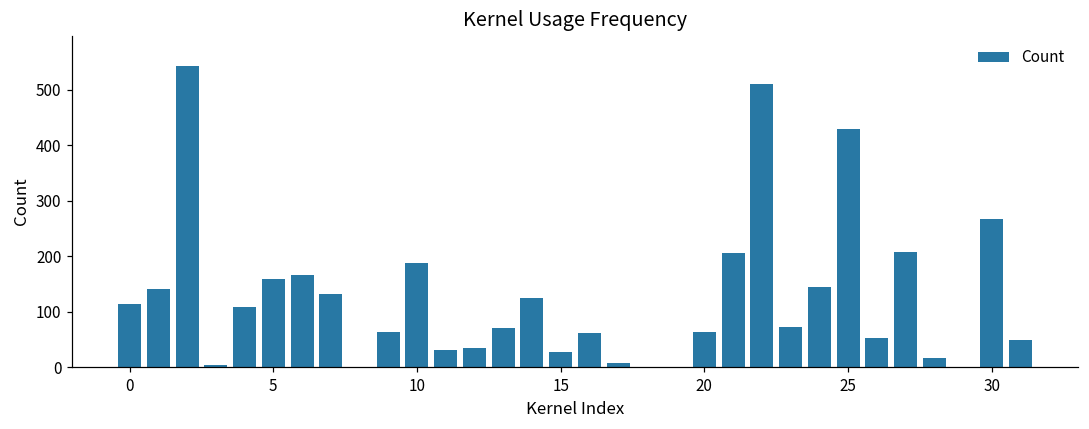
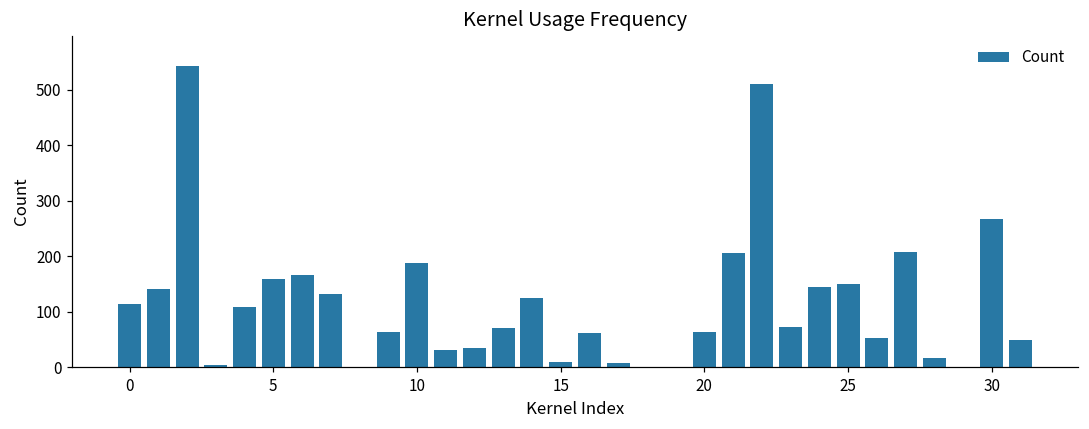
  {
    "0": 110,
    "5": 160,
    "10": 190,
-   "15": 30,
+   "15": 10,
    "20": 60,
-   "25": 430,
+   "25": 150,
    "30": 270
  }
